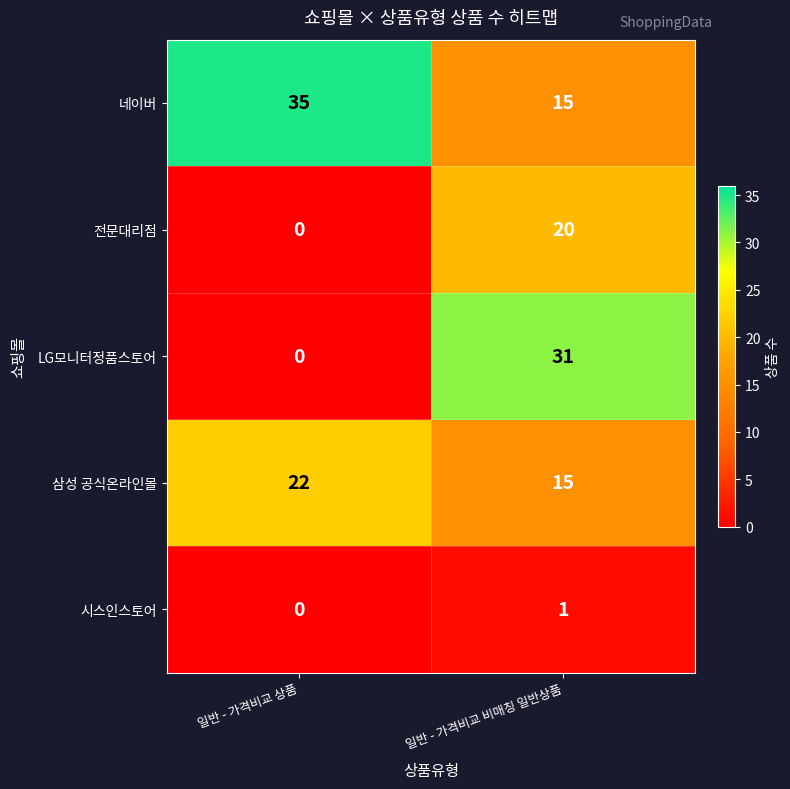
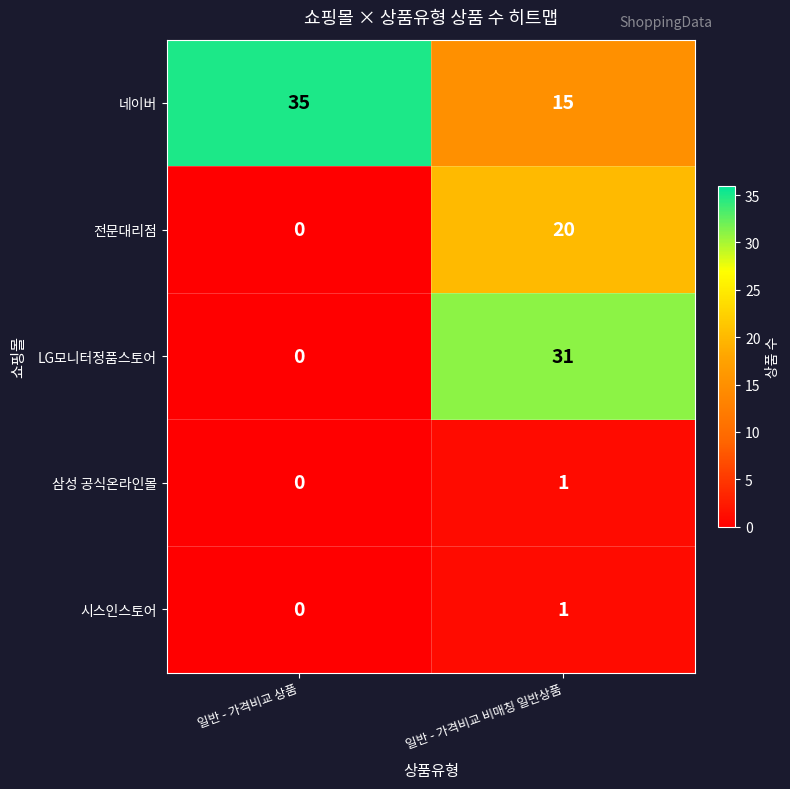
  {
    "네이버": {
      "일반 - 가격비교 상품": 35,
      "일반 - 가격비교 비매칭 일반상품": 15
    },
    "전문대리점": {
      "일반 - 가격비교 상품": 0,
      "일반 - 가격비교 비매칭 일반상품": 20
    },
    "LG모니터정품스토어": {
      "일반 - 가격비교 상품": 0,
      "일반 - 가격비교 비매칭 일반상품": 31
    },
    "삼성 공식온라인몰": {
-     "일반 - 가격비교 상품": 22,
-     "일반 - 가격비교 비매칭 일반상품": 15
+     "일반 - 가격비교 상품": 0,
+     "일반 - 가격비교 비매칭 일반상품": 1
    },
    "시스인스토어": {
      "일반 - 가격비교 상품": 0,
      "일반 - 가격비교 비매칭 일반상품": 1
    }
  }
